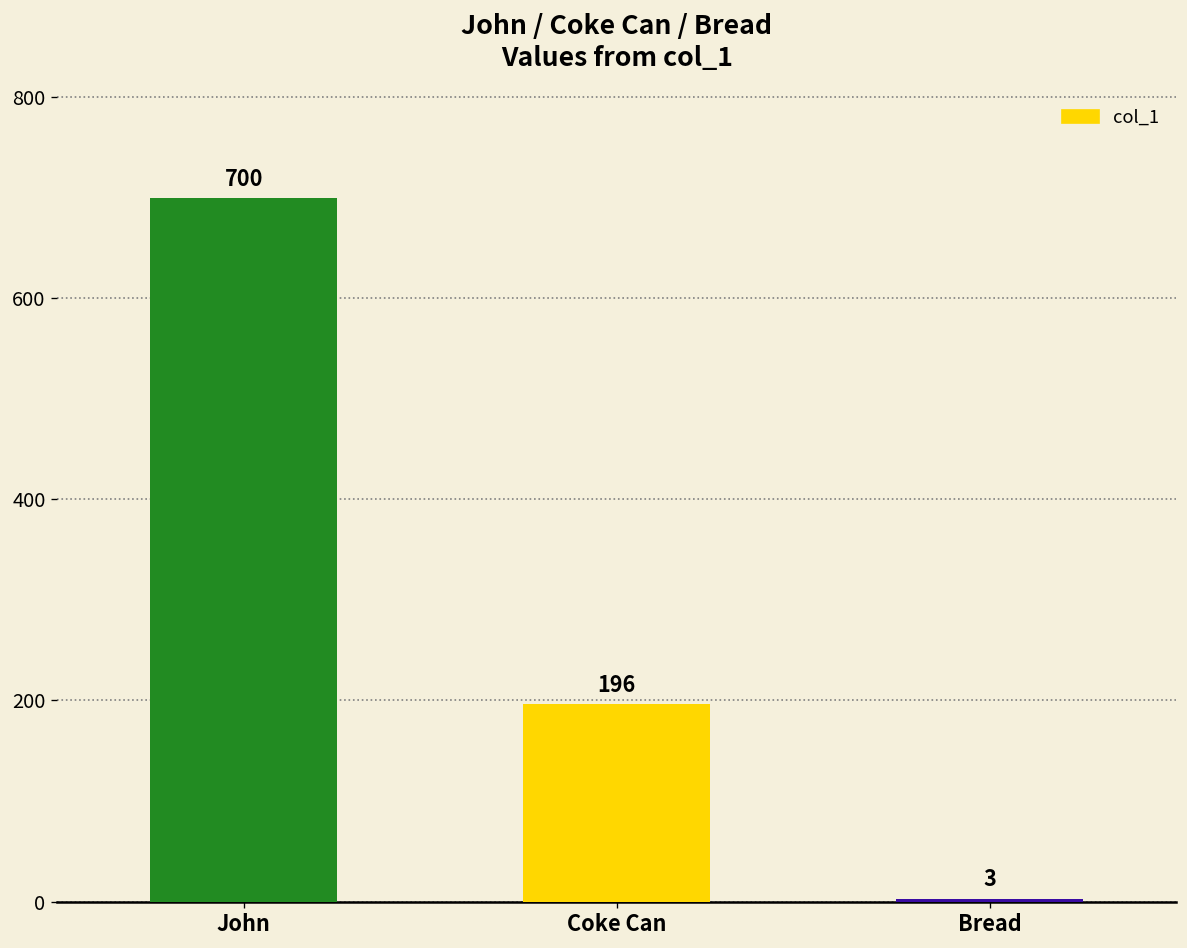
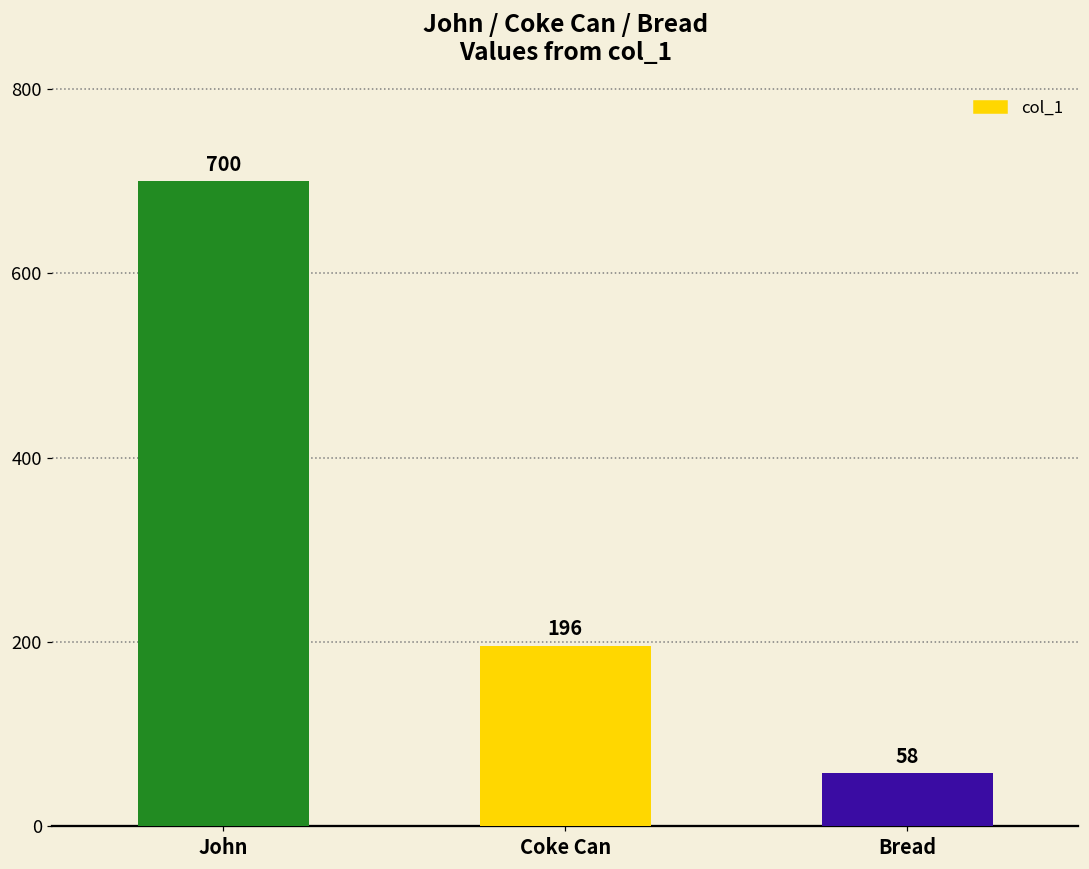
  {
    "John": 700,
    "Coke Can": 196,
-   "Bread": 3
+   "Bread": 58
  }
